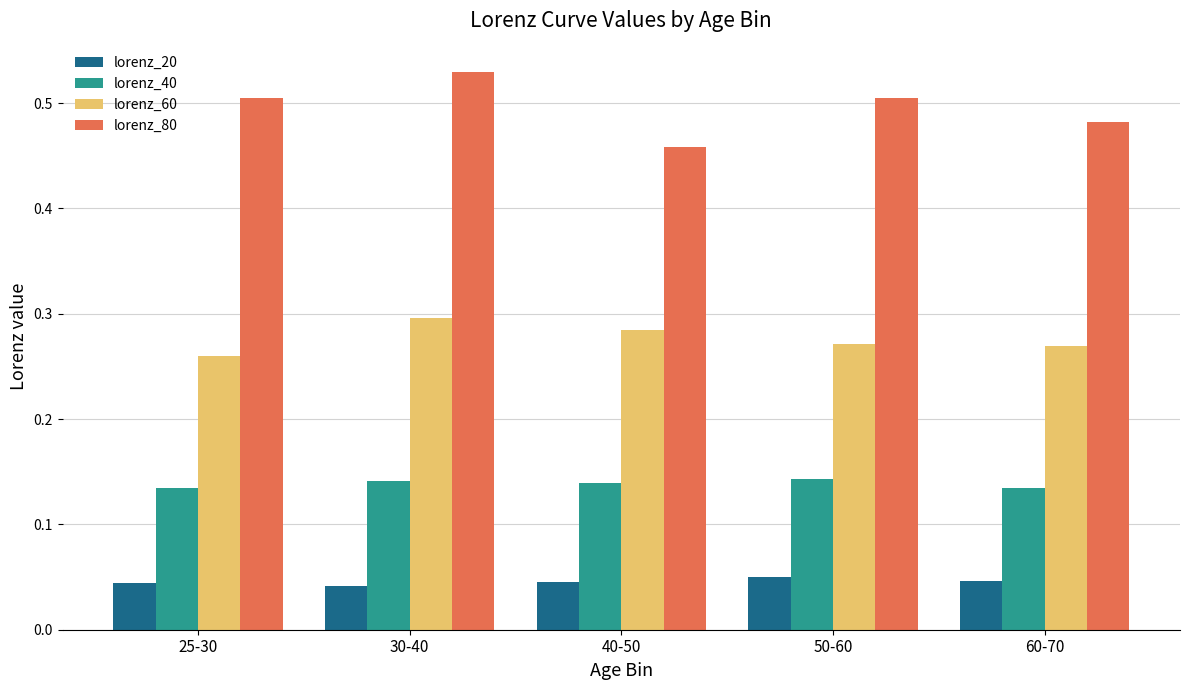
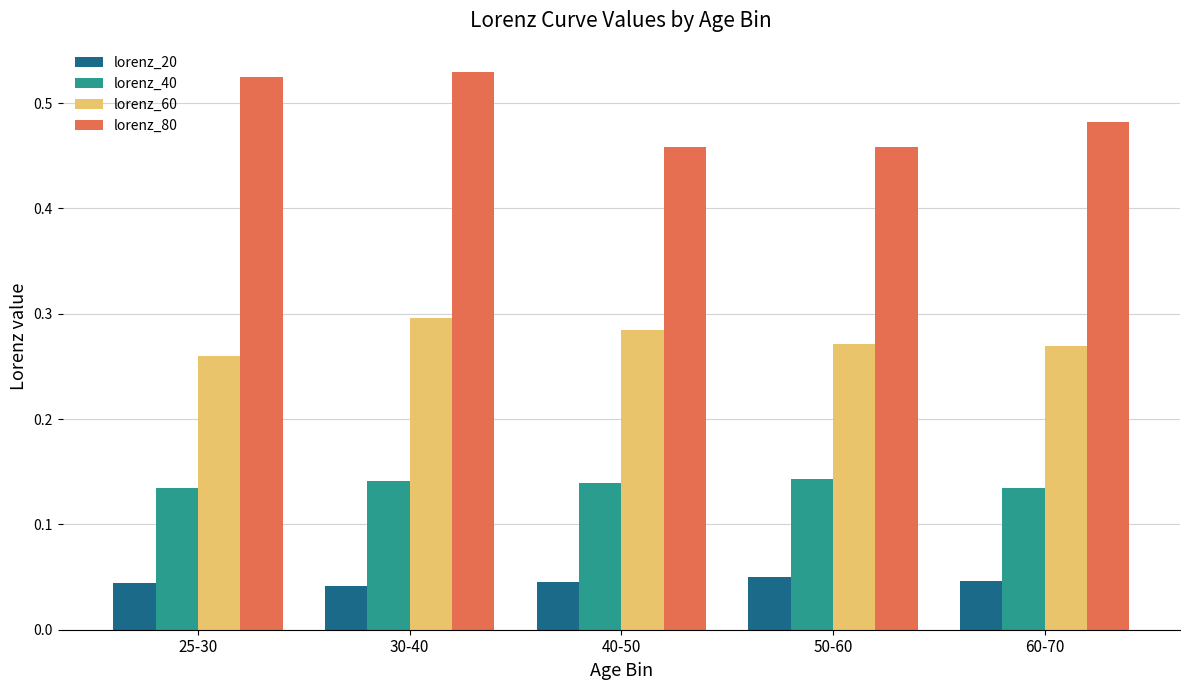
  {
    "lorenz_60": {
      "25-30": 0.260,
      "30-40": 0.296,
      "40-50": 0.284,
      "50-60": 0.272,
      "60-70": 0.269
    },
    "lorenz_80": {
-     "25-30": 0.505,
+     "25-30": 0.525,
      "30-40": 0.530,
      "40-50": 0.458,
-     "50-60": 0.505,
+     "50-60": 0.458,
      "60-70": 0.482
    }
  }
